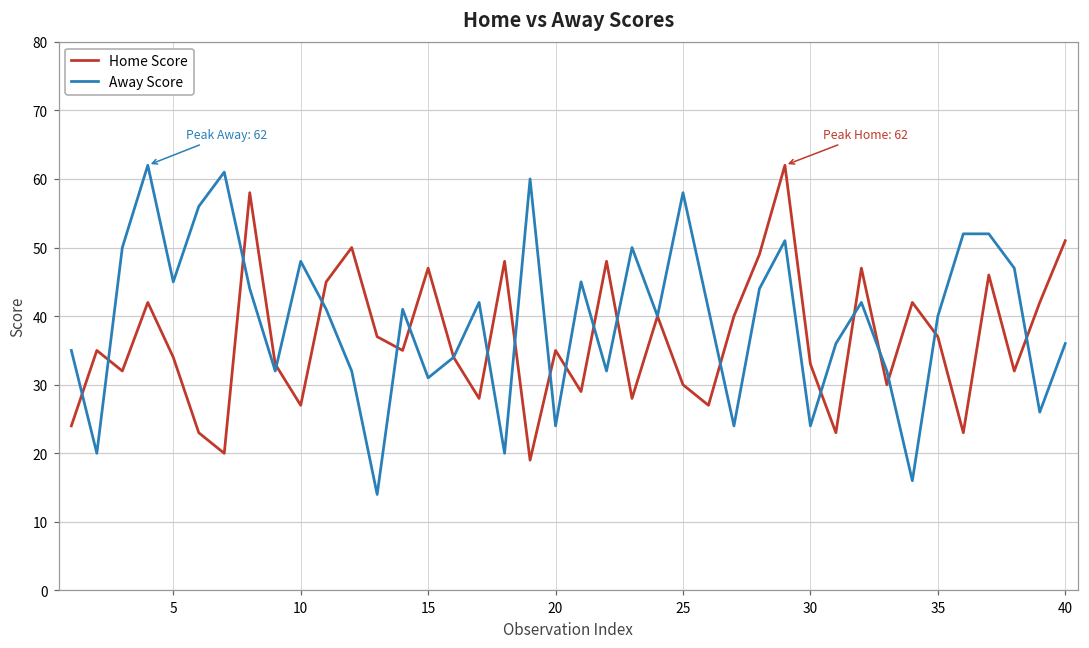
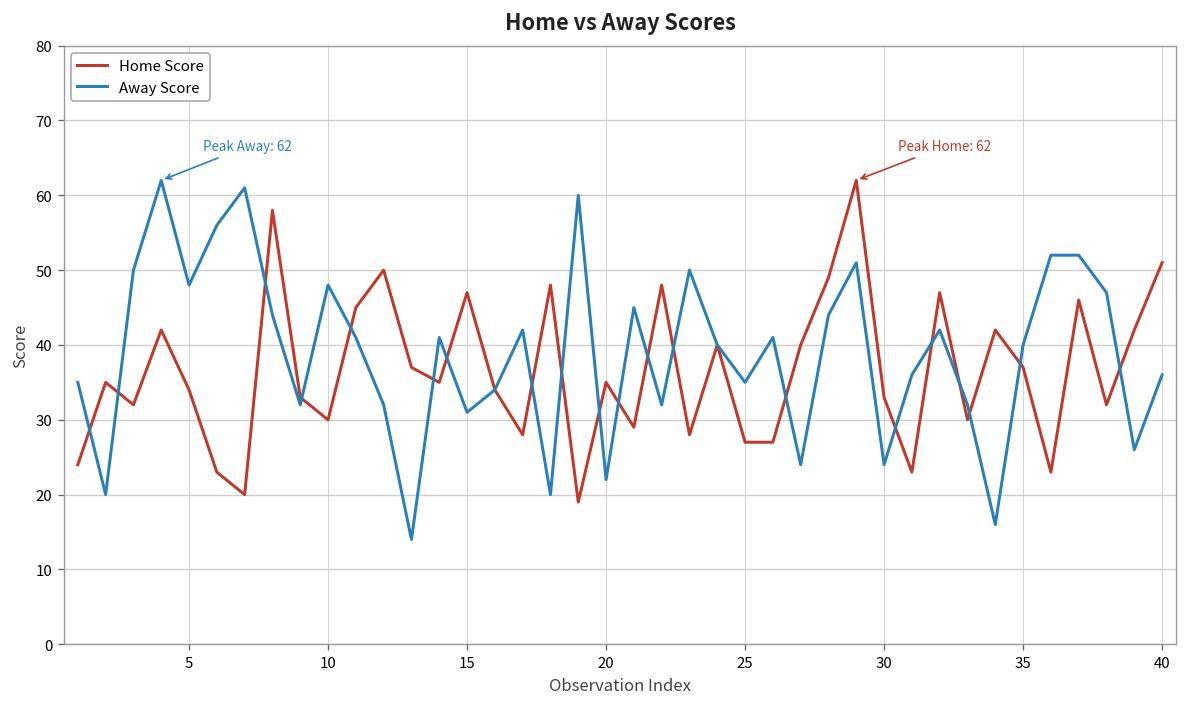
  {
    "Home Score": {
      "5": 34,
-     "10": 27,
+     "10": 30,
      "15": 47,
      "20": 35,
-     "25": 30,
+     "25": 27,
      "30": 33,
      "35": 37,
      "40": 51
    },
    "Away Score": {
-     "5": 45,
+     "5": 48,
      "10": 48,
      "15": 31,
-     "20": 24,
-     "25": 58,
+     "20": 22,
+     "25": 35,
      "30": 24,
      "35": 40,
      "40": 36
    }
  }
